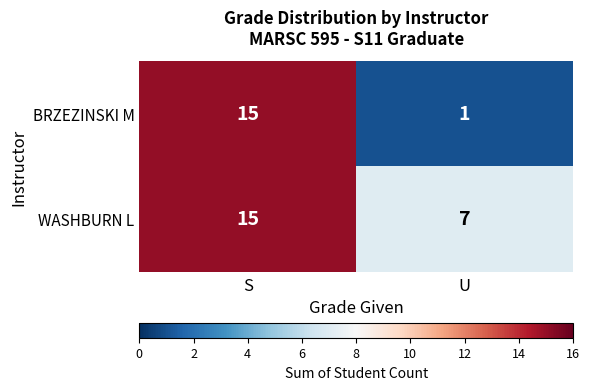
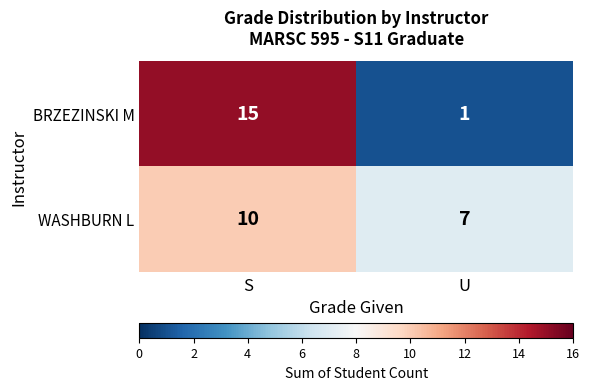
  {
    "BRZEZINSKI M": {
      "S": 15,
      "U": 1
    },
    "WASHBURN L": {
-     "S": 15,
+     "S": 10,
      "U": 7
    }
  }
